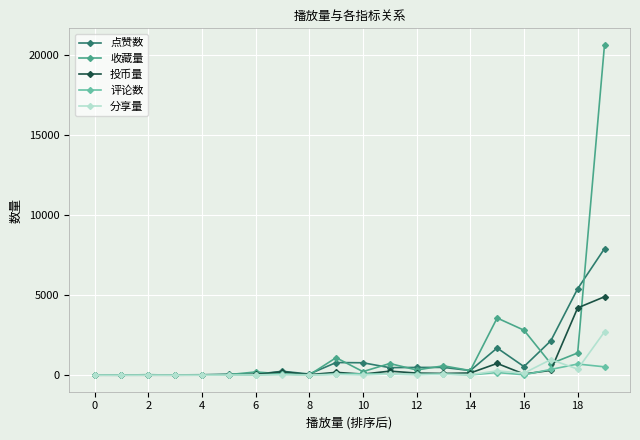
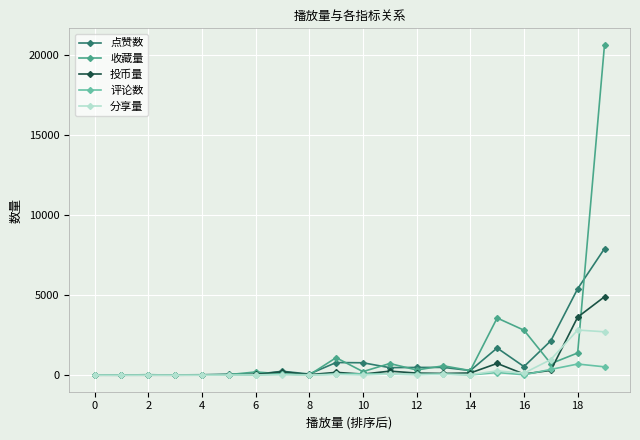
  {
    "投币量": {
-     "18": 4200
+     "18": 3600
    },
    "分享量": {
-     "18": 400
+     "18": 2800
    }
  }
